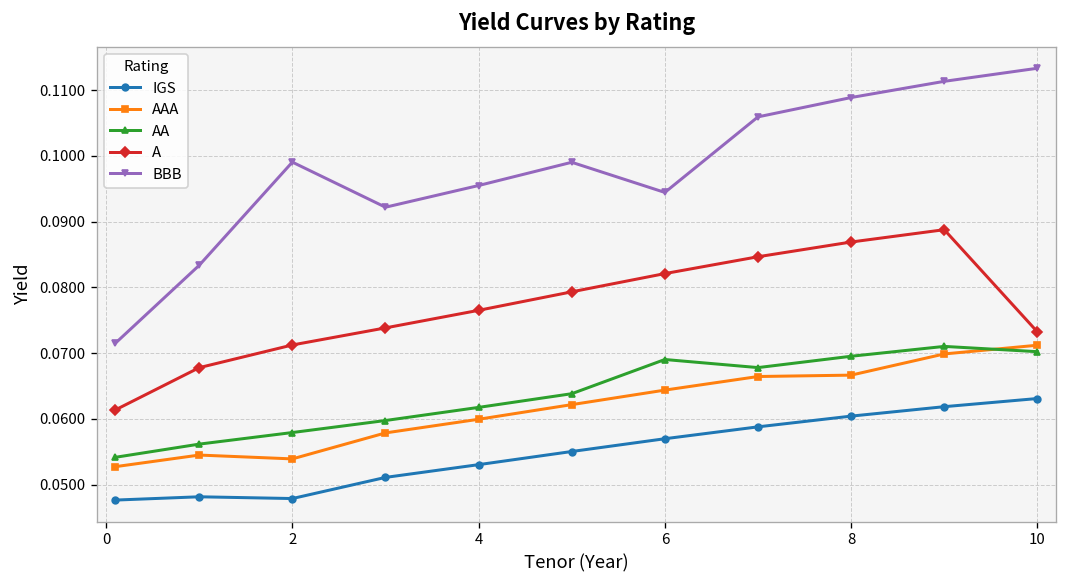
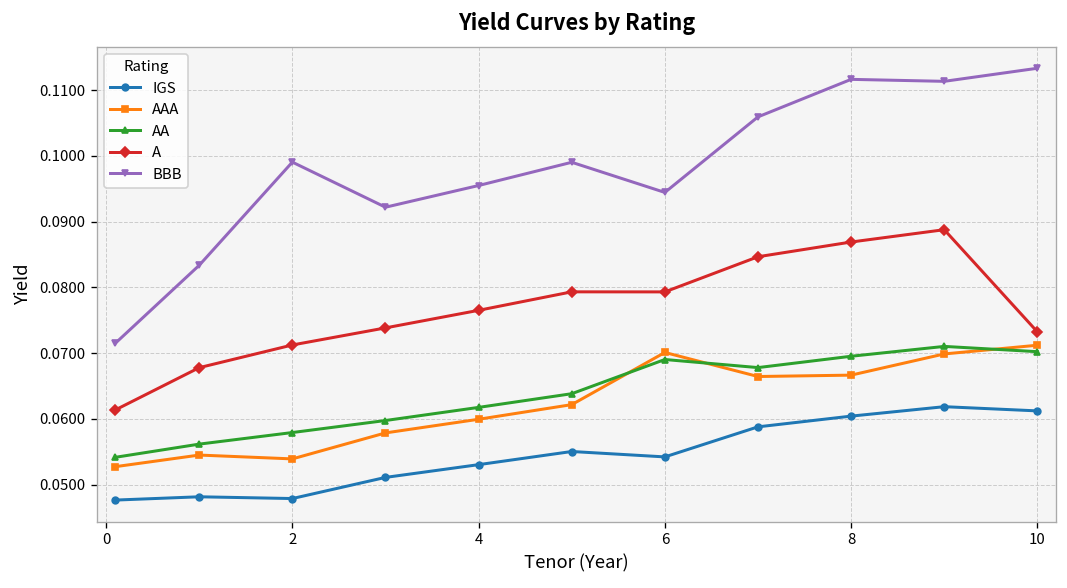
  {
    "IGS": {
      "2": 0.048,
      "4": 0.053,
-     "6": 0.057,
+     "6": 0.054,
      "8": 0.060,
-     "10": 0.063
+     "10": 0.061
    },
    "AAA": {
      "2": 0.054,
      "4": 0.060,
-     "6": 0.064,
+     "6": 0.070,
      "8": 0.067,
      "10": 0.071
    },
    "AA": {
      "2": 0.058,
      "4": 0.062,
      "6": 0.069,
      "8": 0.070,
      "10": 0.070
    },
    "A": {
      "2": 0.071,
      "4": 0.077,
-     "6": 0.082,
+     "6": 0.079,
      "8": 0.087,
      "10": 0.073
    },
    "BBB": {
      "2": 0.099,
      "4": 0.095,
      "6": 0.094,
-     "8": 0.109,
+     "8": 0.112,
      "10": 0.113
    }
  }
